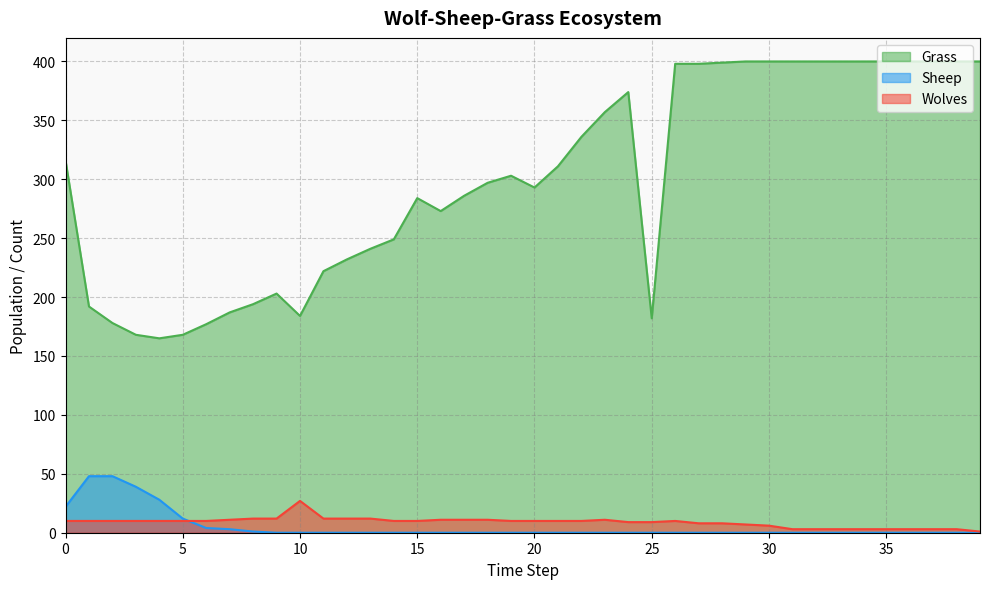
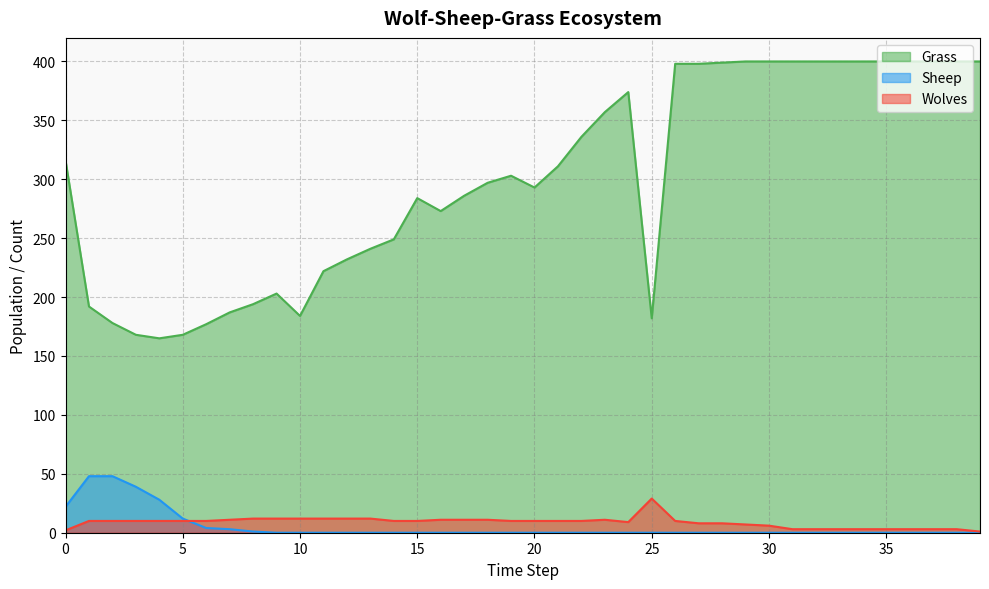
  {
    "Grass": {
      "0": 316,
      "5": 168,
      "10": 184,
      "15": 284,
      "20": 293,
      "25": 182,
      "30": 400
    },
    "Sheep": {
      "0": 22,
      "10": 0,
      "15": 0,
      "20": 0,
      "25": 0,
      "30": 0,
      "35": 0
    },
    "Wolves": {
-     "0": 10,
-     "10": 27,
+     "0": 2,
+     "10": 12,
      "15": 10,
      "20": 10,
-     "25": 9,
+     "25": 29,
      "30": 6,
      "35": 3
    }
  }
